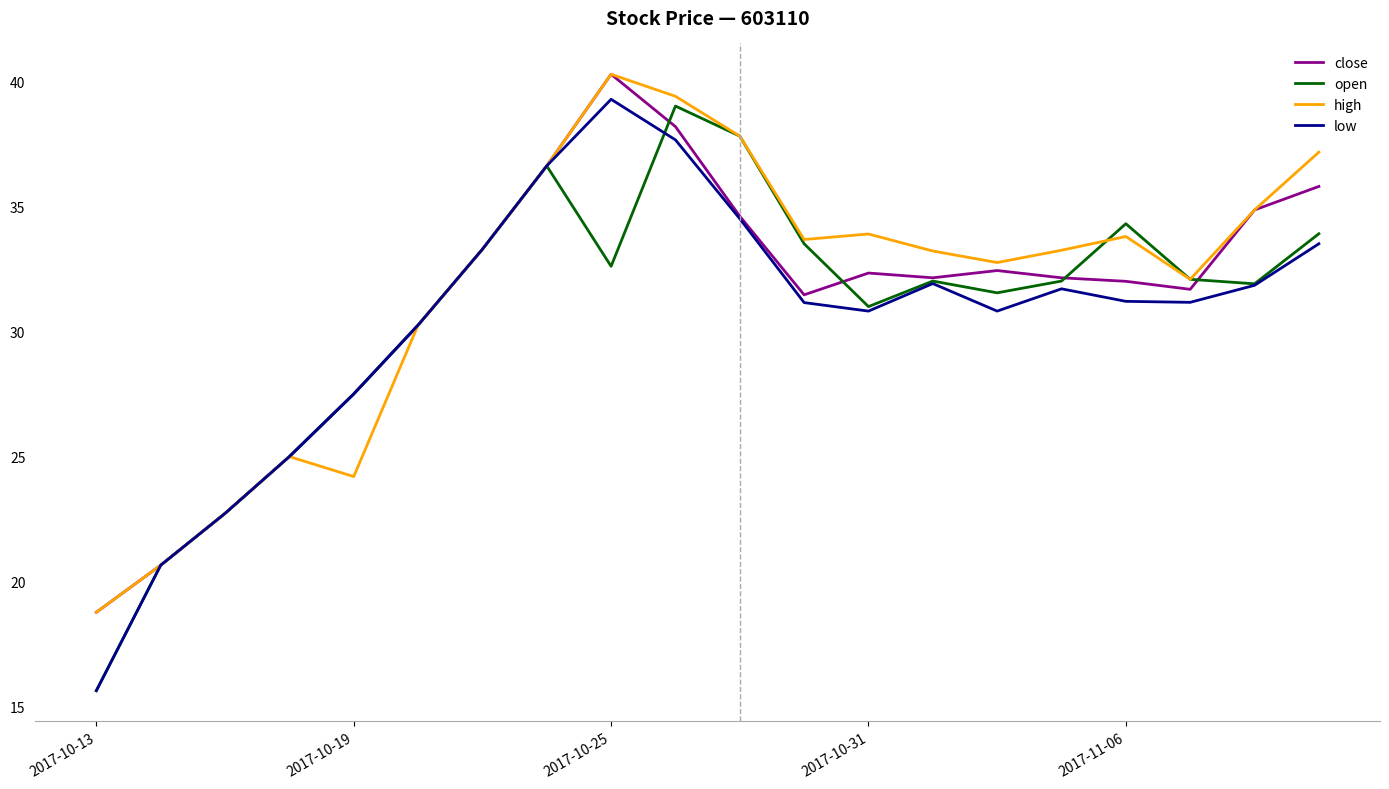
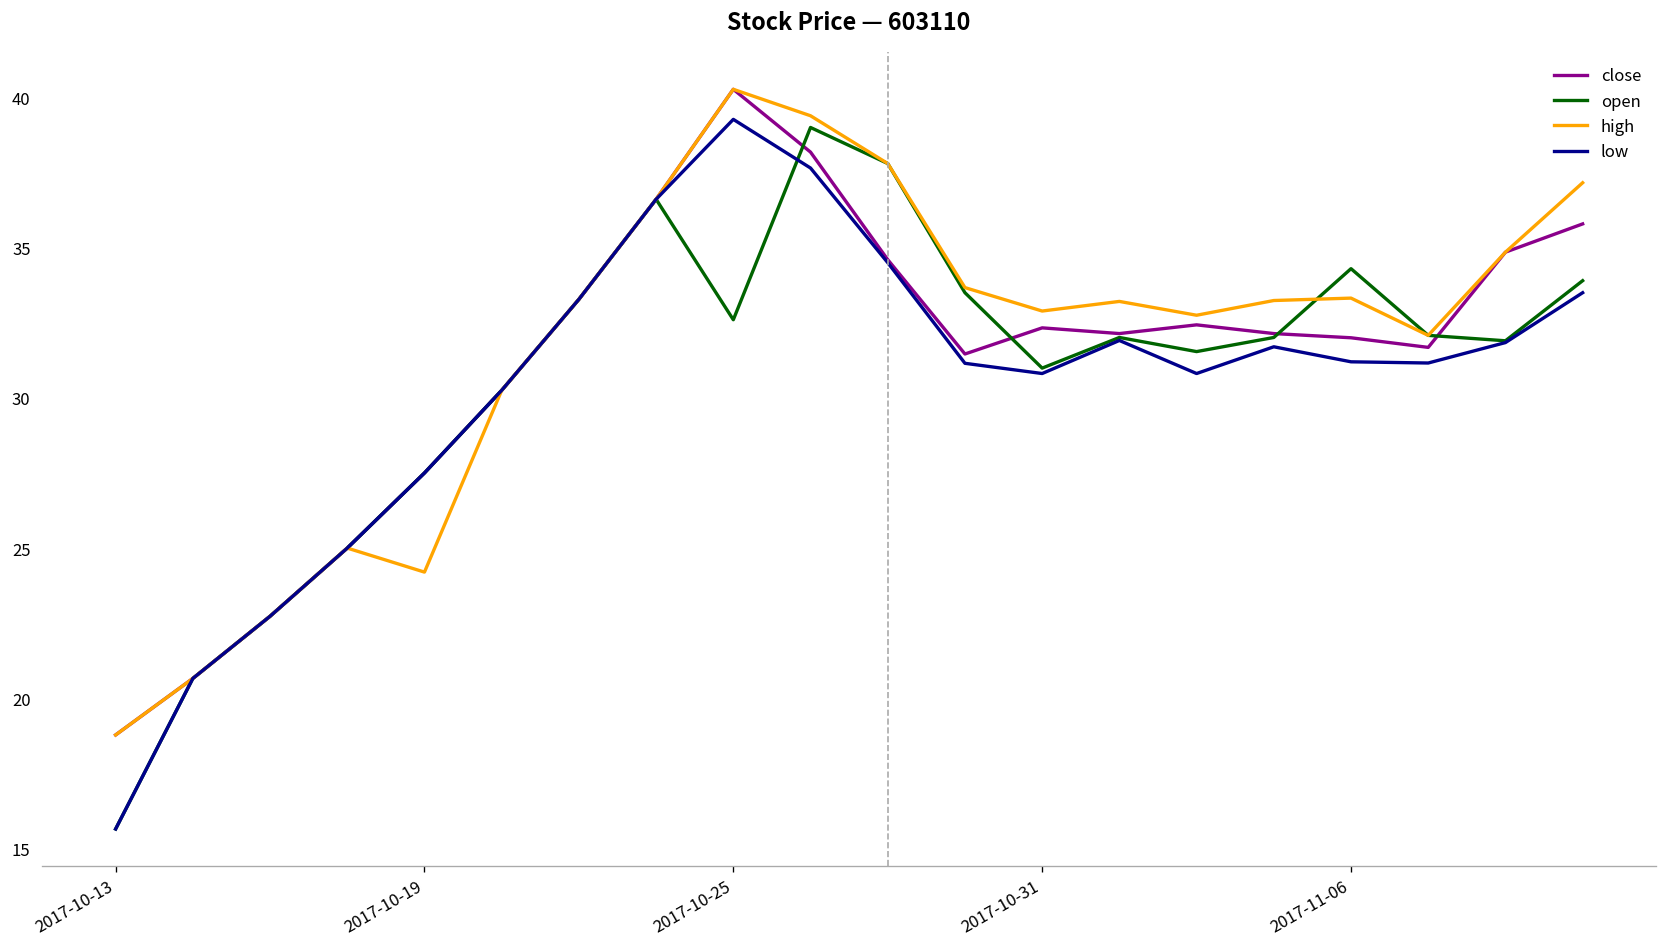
  {
    "close": {
      "2017-10-31": 32.3,
      "2017-11-06": 32.0
    },
    "open": {
      "2017-10-25": 32.6,
      "2017-10-31": 31.0,
      "2017-11-06": 34.3
    },
    "high": {
      "2017-10-19": 24.2,
-     "2017-10-31": 33.9,
-     "2017-11-06": 33.8
+     "2017-10-31": 32.9,
+     "2017-11-06": 33.3
    },
    "low": {
      "2017-10-25": 39.3,
      "2017-10-31": 30.8,
      "2017-11-06": 31.2
    }
  }
